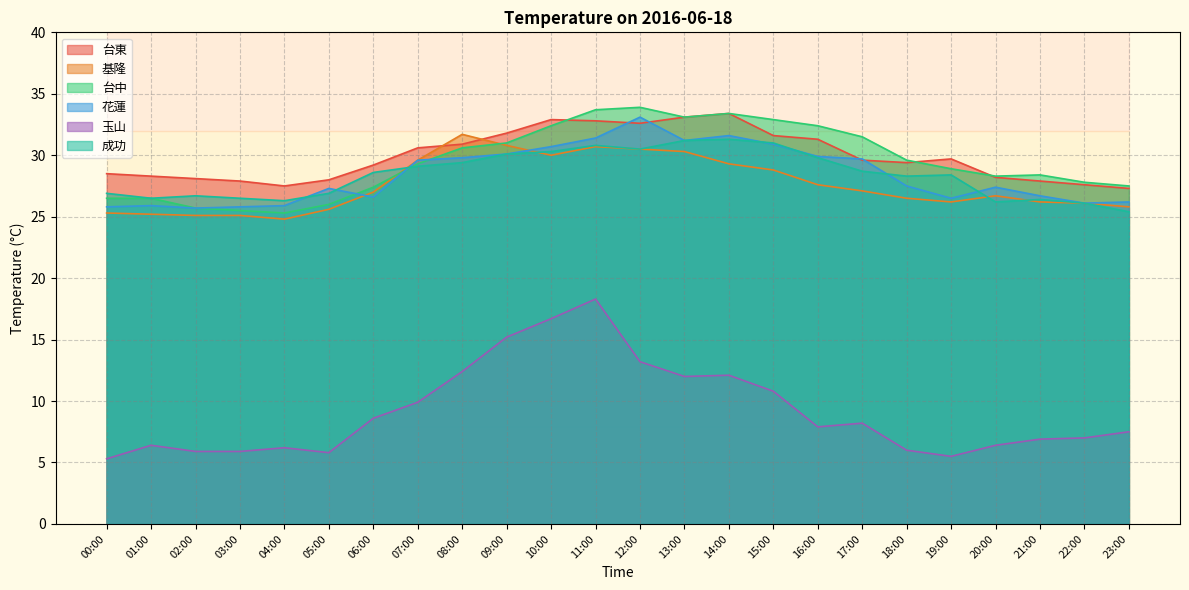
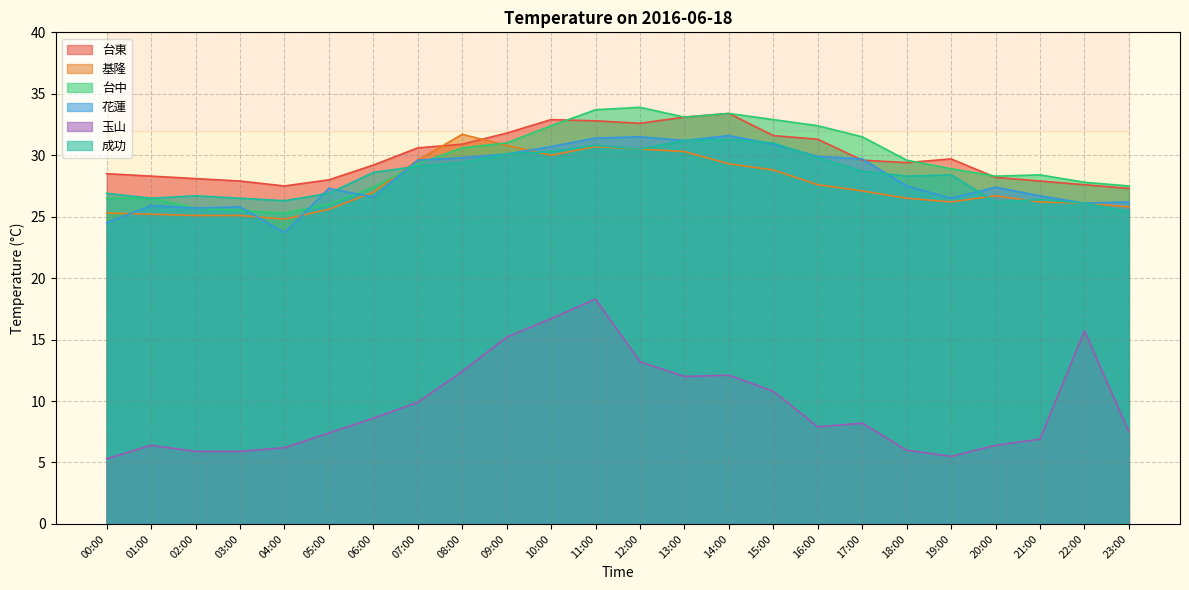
  {
    "花蓮": {
-     "00:00": 25.8,
+     "00:00": 24.5,
      "01:00": 25.9,
      "03:00": 25.8,
-     "04:00": 25.9,
+     "04:00": 23.7,
      "05:00": 27.3,
      "06:00": 26.6,
      "08:00": 29.8,
      "10:00": 30.7,
      "11:00": 31.4,
-     "12:00": 33.1,
+     "12:00": 31.5,
      "14:00": 31.6,
      "18:00": 27.5,
      "19:00": 26.5,
      "20:00": 27.4,
      "21:00": 26.7,
      "23:00": 26.2
    },
    "玉山": {
      "00:00": 5.3,
      "01:00": 6.4,
      "02:00": 5.9,
      "03:00": 5.9,
      "04:00": 6.2,
-     "05:00": 5.8,
+     "05:00": 7.4,
      "06:00": 8.6,
      "07:00": 9.9,
      "08:00": 12.4,
      "09:00": 15.2,
      "10:00": 16.7,
      "11:00": 18.3,
      "12:00": 13.2,
      "13:00": 12.0,
      "14:00": 12.1,
      "15:00": 10.8,
      "16:00": 7.9,
      "17:00": 8.2,
      "18:00": 6.0,
      "19:00": 5.5,
      "20:00": 6.4,
      "21:00": 6.9,
-     "22:00": 7.0,
+     "22:00": 15.7,
      "23:00": 7.5
    }
  }
